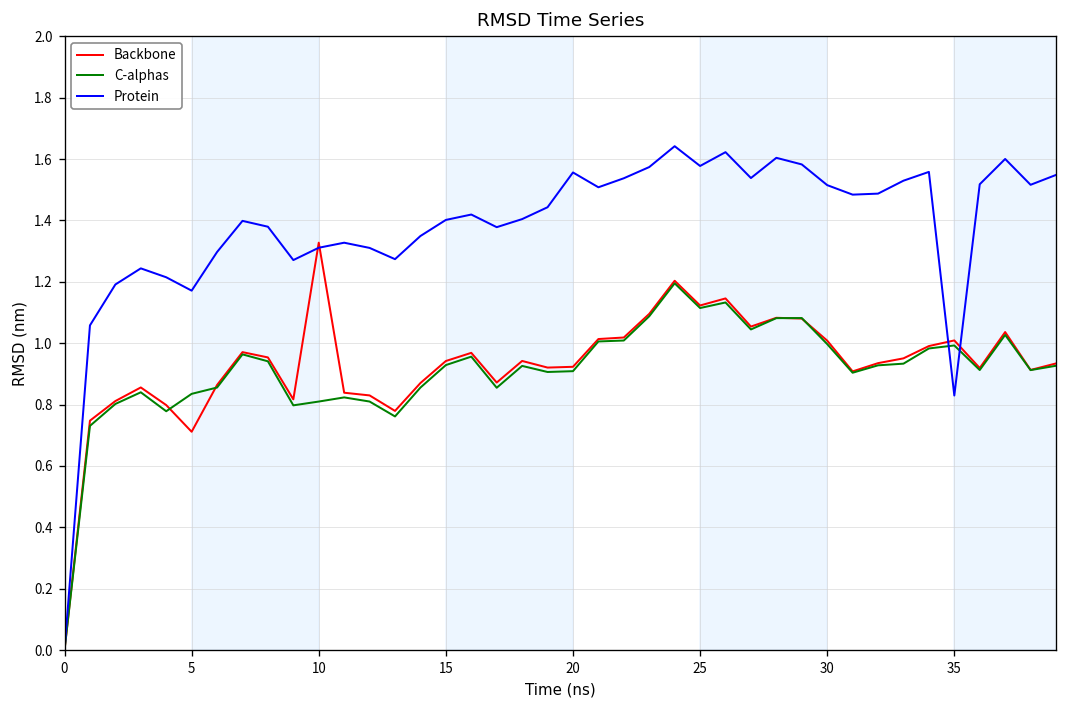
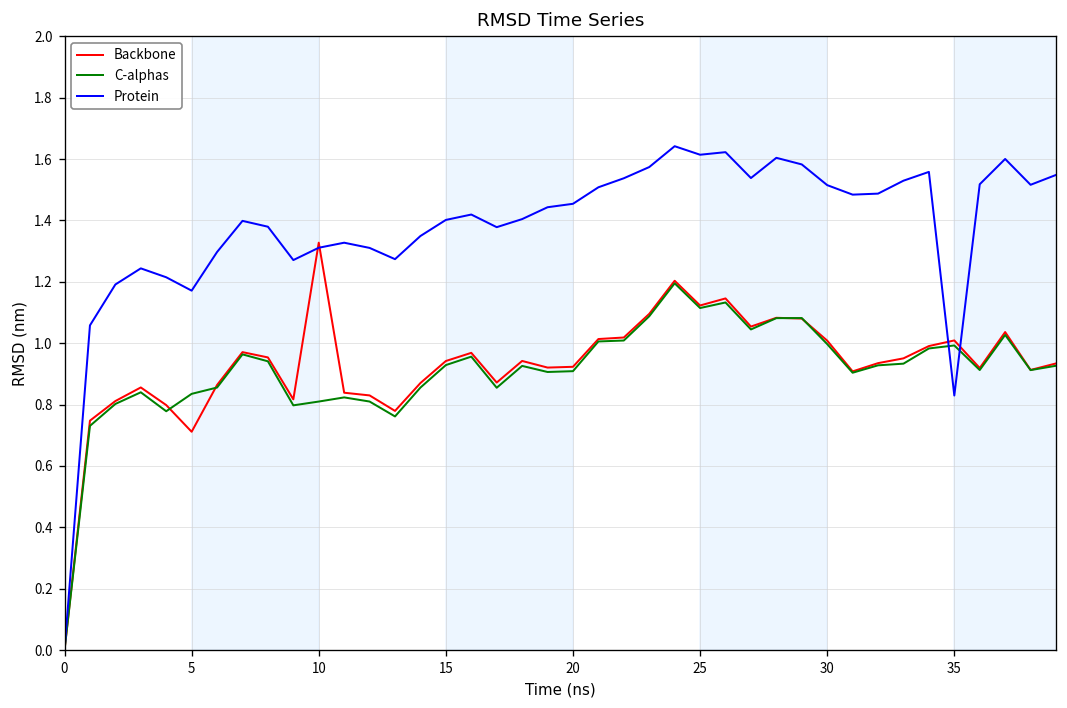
  {
    "Backbone": {
      "5": 0.71,
      "10": 1.33,
      "15": 0.94,
      "20": 0.92,
      "30": 1.01,
      "35": 1.01
    },
    "C-alphas": {
      "5": 0.84,
      "10": 0.81,
      "15": 0.93,
      "20": 0.91,
      "30": 1.00,
      "35": 0.99
    },
    "Protein": {
      "5": 1.17,
      "10": 1.31,
      "15": 1.40,
-     "20": 1.56,
-     "25": 1.58,
+     "20": 1.45,
+     "25": 1.61,
      "30": 1.52,
      "35": 0.83
    }
  }
